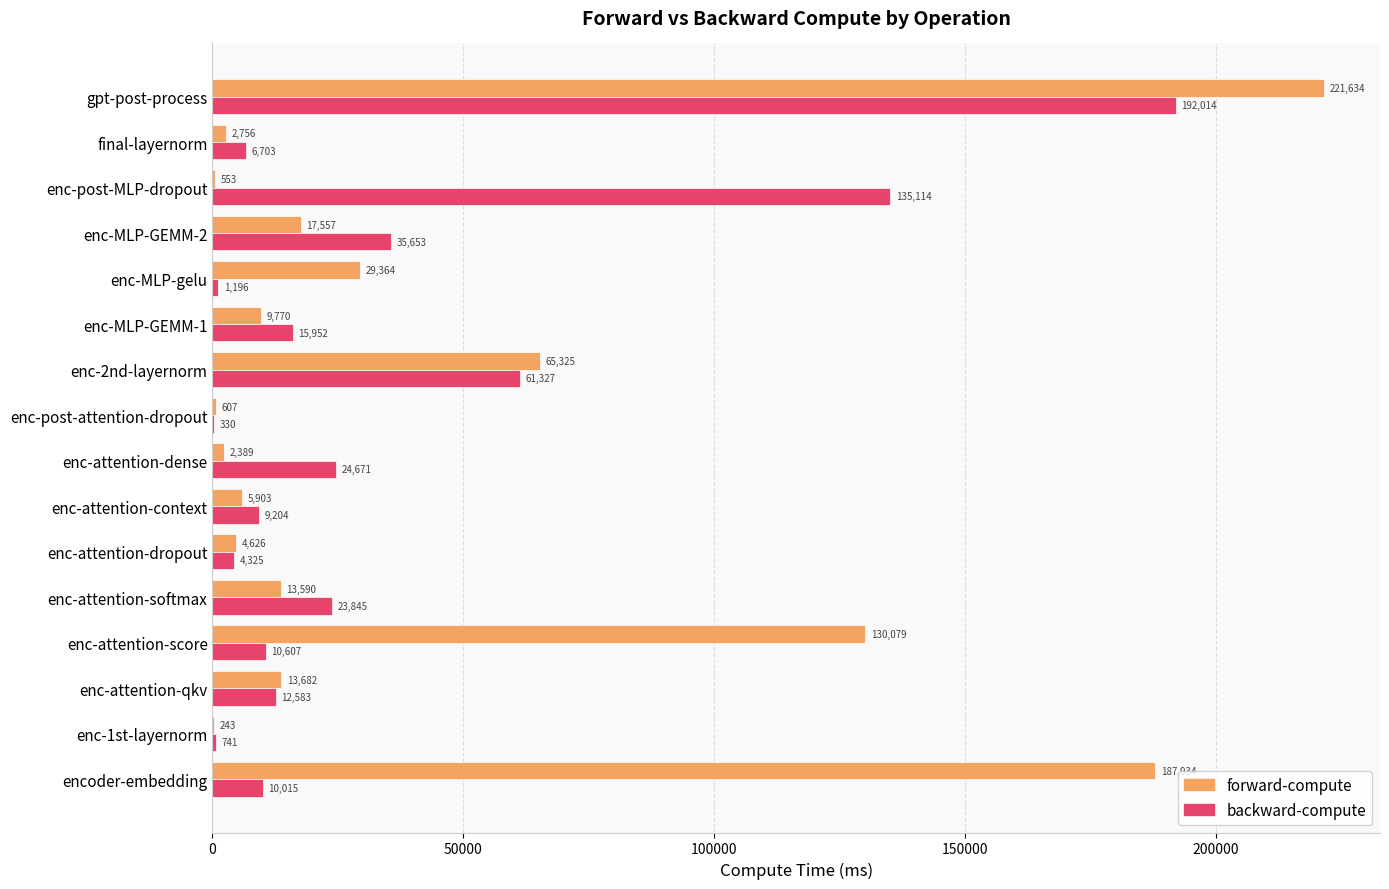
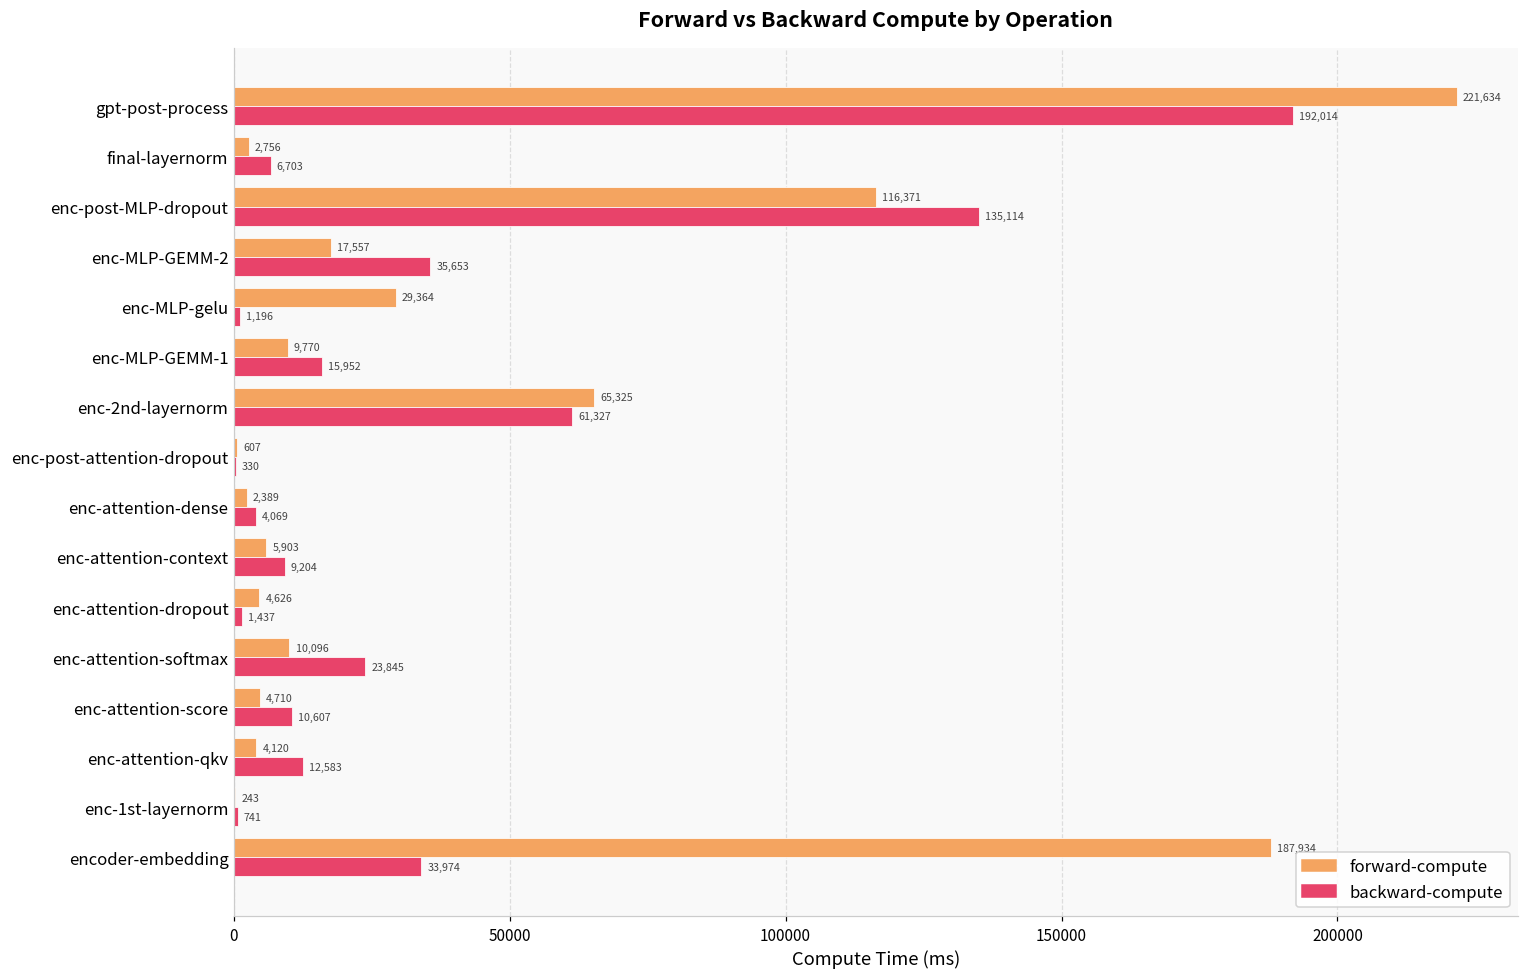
  {
    "forward-compute": {
      "gpt-post-process": "221,634",
      "final-layernorm": "2,756",
-     "enc-post-MLP-dropout": "553",
+     "enc-post-MLP-dropout": "116,371",
      "enc-MLP-GEMM-2": "17,557",
      "enc-MLP-gelu": "29,364",
      "enc-MLP-GEMM-1": "9,770",
      "enc-2nd-layernorm": "65,325",
      "enc-post-attention-dropout": "607",
      "enc-attention-dense": "2,389",
      "enc-attention-context": "5,903",
      "enc-attention-dropout": "4,626",
-     "enc-attention-softmax": "13,590",
-     "enc-attention-score": "130,079",
-     "enc-attention-qkv": "13,682",
+     "enc-attention-softmax": "10,096",
+     "enc-attention-score": "4,710",
+     "enc-attention-qkv": "4,120",
      "enc-1st-layernorm": "243"
    },
    "backward-compute": {
      "gpt-post-process": "192,014",
      "final-layernorm": "6,703",
      "enc-post-MLP-dropout": "135,114",
      "enc-MLP-GEMM-2": "35,653",
      "enc-MLP-gelu": "1,196",
      "enc-MLP-GEMM-1": "15,952",
      "enc-2nd-layernorm": "61,327",
      "enc-post-attention-dropout": "330",
-     "enc-attention-dense": "24,671",
+     "enc-attention-dense": "4,069",
      "enc-attention-context": "9,204",
-     "enc-attention-dropout": "4,325",
+     "enc-attention-dropout": "1,437",
      "enc-attention-softmax": "23,845",
      "enc-attention-score": "10,607",
      "enc-attention-qkv": "12,583",
      "enc-1st-layernorm": "741",
-     "encoder-embedding": "10,015"
+     "encoder-embedding": "33,974"
    }
  }
